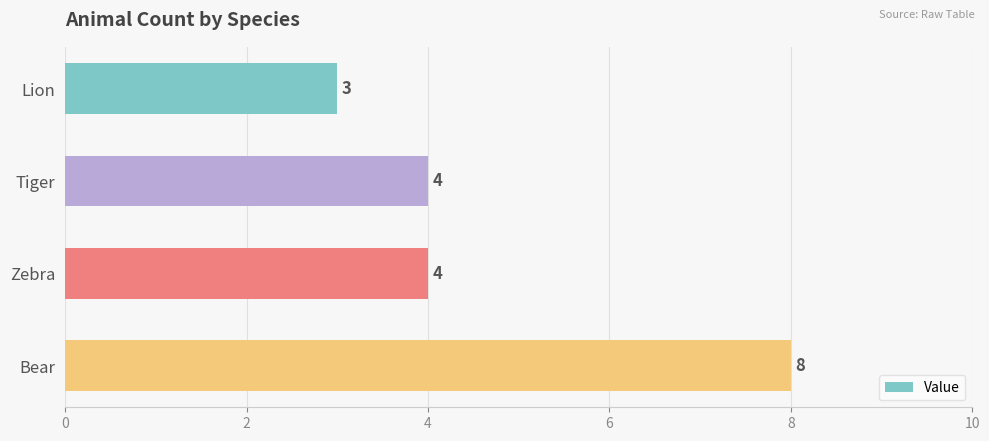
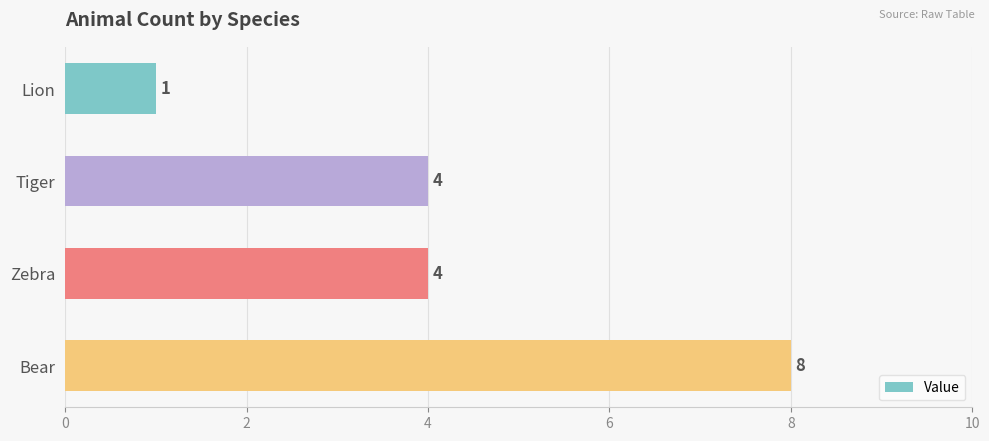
  {
-   "Lion": 3,
+   "Lion": 1,
    "Tiger": 4,
    "Zebra": 4,
    "Bear": 8
  }
